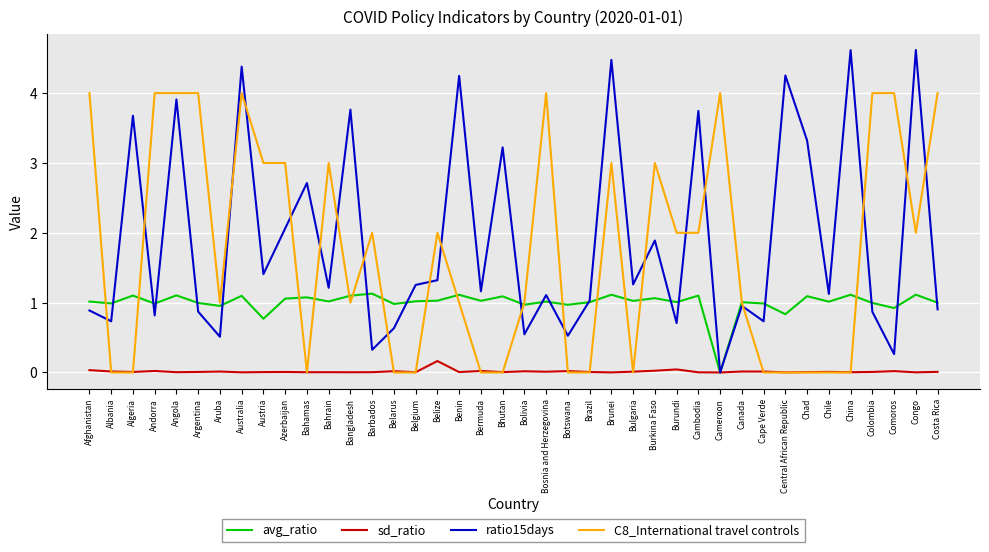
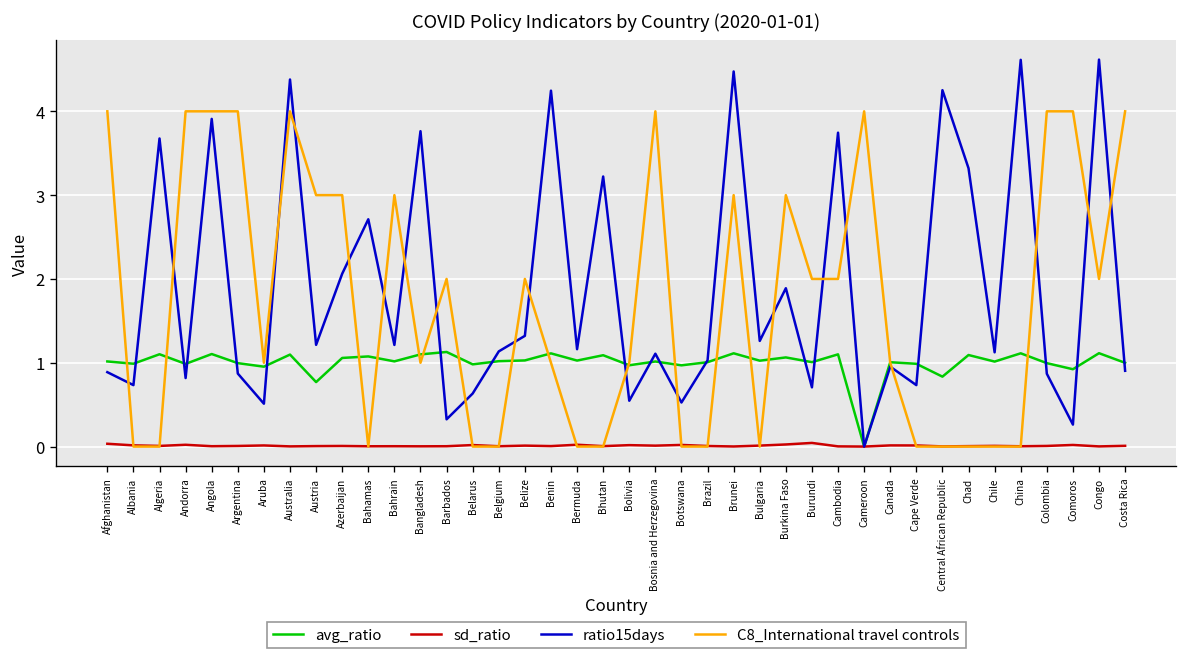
  {
    "avg_ratio": {
      "Afghanistan": 1.0,
      "Albania": 1.0,
      "Algeria": 1.1,
      "Andorra": 1.0,
      "Angola": 1.1,
      "Argentina": 1.0,
      "Aruba": 1.0,
      "Australia": 1.1,
      "Austria": 0.8,
      "Azerbaijan": 1.1,
      "Bahamas": 1.1,
      "Bahrain": 1.0,
      "Bangladesh": 1.1,
      "Barbados": 1.1,
      "Belarus": 1.0,
      "Belgium": 1.0,
      "Belize": 1.0,
      "Benin": 1.1,
      "Bermuda": 1.0,
      "Bhutan": 1.1,
      "Bosnia and Herzegovina": 1.0,
      "Botswana": 1.0,
      "Brunei": 1.1,
      "Bulgaria": 1.0,
      "Burkina Faso": 1.1,
      "Burundi": 1.0,
      "Cambodia": 1.1,
      "Cape Verde": 1.0,
      "Central African Republic": 0.8,
      "Chad": 1.1,
      "Chile": 1.0,
      "China": 1.1,
      "Colombia": 1.0,
      "Comoros": 0.9,
      "Congo": 1.1,
      "Costa Rica": 1.0
    },
    "sd_ratio": {
      "Afghanistan": 0.0,
      "Andorra": 0.0,
      "Angola": 0.0,
      "Argentina": 0.0,
      "Aruba": 0.0,
      "Australia": 0.0,
      "Austria": 0.0,
      "Azerbaijan": 0.0,
      "Bahrain": 0.0,
      "Bangladesh": 0.0,
      "Barbados": 0.0,
-     "Belize": 0.2,
+     "Belize": 0.0,
      "Benin": 0.0,
      "Bolivia": 0.0,
      "Bosnia and Herzegovina": 0.0,
      "Brunei": 0.0,
      "Burkina Faso": 0.0,
      "Burundi": 0.0,
      "Cambodia": 0.0,
      "Canada": 0.0,
      "Colombia": 0.0,
      "Comoros": 0.0,
      "Congo": 0.0,
      "Costa Rica": 0.0
    },
    "ratio15days": {
      "Afghanistan": 0.9,
      "Albania": 0.7,
      "Algeria": 3.7,
      "Andorra": 0.8,
      "Angola": 3.9,
      "Argentina": 0.9,
      "Aruba": 0.5,
      "Australia": 4.4,
-     "Austria": 1.4,
+     "Austria": 1.2,
      "Azerbaijan": 2.1,
      "Bahamas": 2.7,
      "Bahrain": 1.2,
      "Bangladesh": 3.8,
      "Barbados": 0.3,
      "Belarus": 0.6,
-     "Belgium": 1.3,
+     "Belgium": 1.1,
      "Belize": 1.3,
      "Benin": 4.2,
      "Bermuda": 1.2,
      "Bhutan": 3.2,
      "Bolivia": 0.5,
      "Bosnia and Herzegovina": 1.1,
      "Botswana": 0.5,
      "Brunei": 4.5,
      "Bulgaria": 1.3,
      "Burkina Faso": 1.9,
      "Burundi": 0.7,
      "Cambodia": 3.7,
      "Canada": 1.0,
      "Cape Verde": 0.7,
      "Central African Republic": 4.3,
      "Chad": 3.3,
      "Chile": 1.1,
      "China": 4.6,
      "Colombia": 0.9,
      "Comoros": 0.3,
      "Congo": 4.6,
      "Costa Rica": 0.9
    },
    "C8_International travel controls": {
      "Afghanistan": 4.0,
      "Andorra": 4.0,
      "Angola": 4.0,
      "Argentina": 4.0,
      "Aruba": 1.0,
      "Australia": 4.0,
      "Austria": 3.0,
      "Azerbaijan": 3.0,
      "Bahrain": 3.0,
      "Bangladesh": 1.0,
      "Barbados": 2.0,
      "Belize": 2.0,
      "Benin": 1.0,
      "Bosnia and Herzegovina": 4.0,
      "Brunei": 3.0,
      "Burkina Faso": 3.0,
      "Burundi": 2.0,
      "Cambodia": 2.0,
      "Cameroon": 4.0,
      "Colombia": 4.0,
      "Comoros": 4.0,
      "Congo": 2.0,
      "Costa Rica": 4.0
    }
  }
